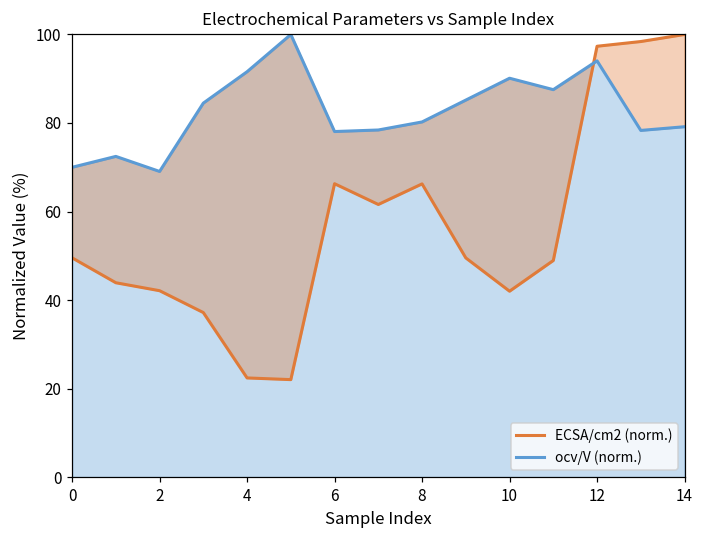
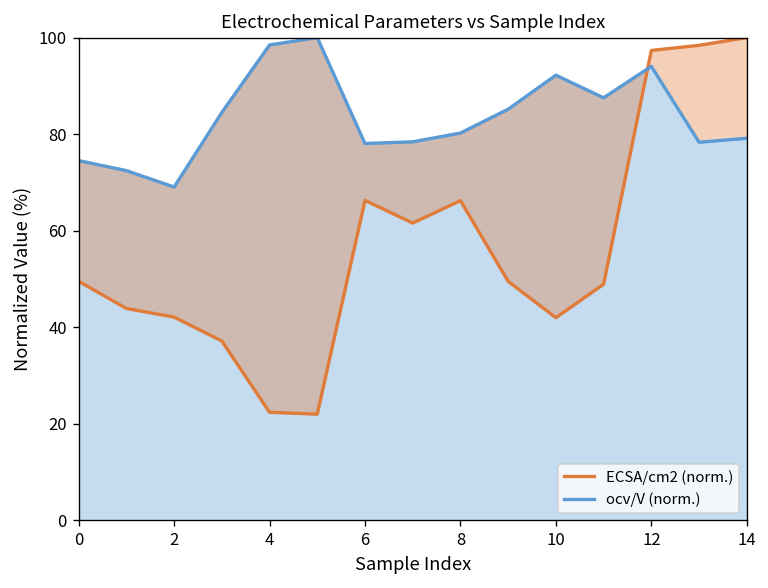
  {
    "ocv/V (norm.)": {
-     "0": 70,
-     "4": 92,
-     "10": 90,
+     "0": 75,
+     "4": 98,
+     "10": 92,
      "12": 94,
      "14": 79
    }
  }
